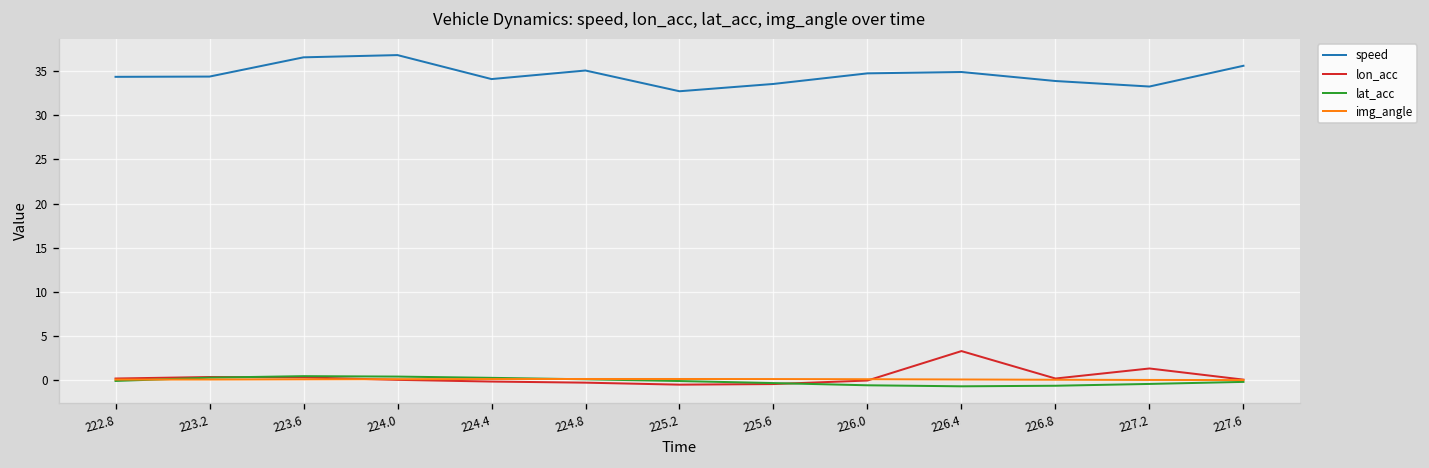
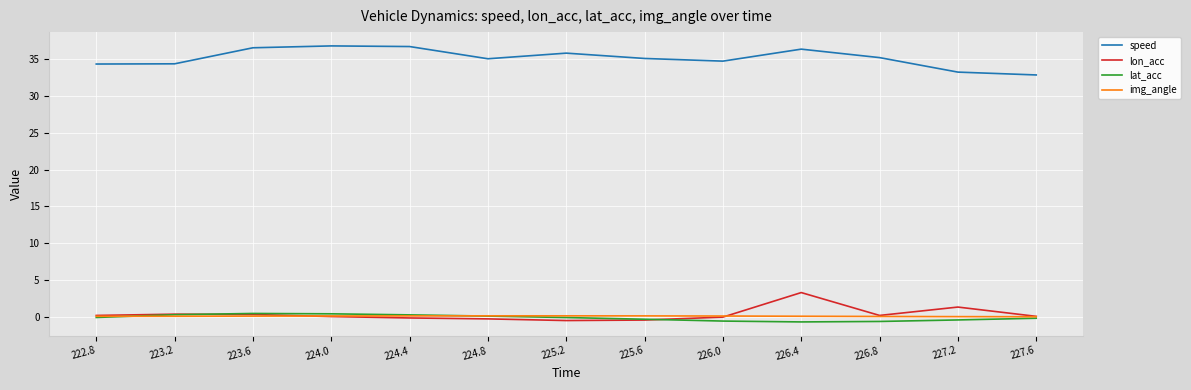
  {
    "speed": {
      "222.8": 34,
      "223.2": 34,
      "223.6": 37,
      "224.0": 37,
-     "224.4": 34,
+     "224.4": 37,
      "224.8": 35,
-     "225.2": 33,
-     "225.6": 34,
+     "225.2": 36,
+     "225.6": 35,
      "226.0": 35,
-     "226.4": 35,
-     "226.8": 34,
+     "226.4": 36,
+     "226.8": 35,
      "227.2": 33,
-     "227.6": 36
+     "227.6": 33
    },
    "lon_acc": {
      "224.8": 0,
      "225.2": -1,
      "226.4": 3,
      "227.2": 1
    },
    "lat_acc": {
      "226.0": -1,
      "226.4": -1,
      "226.8": -1,
      "227.2": 0
    },
    "img_angle": {
      "225.6": 0,
      "226.4": 0,
      "227.2": 0
    }
  }
